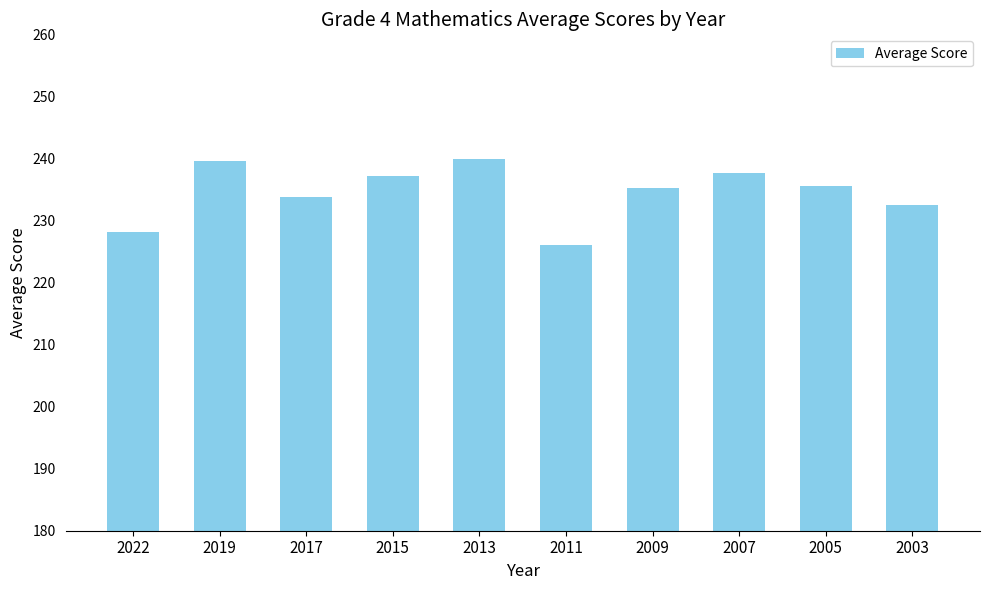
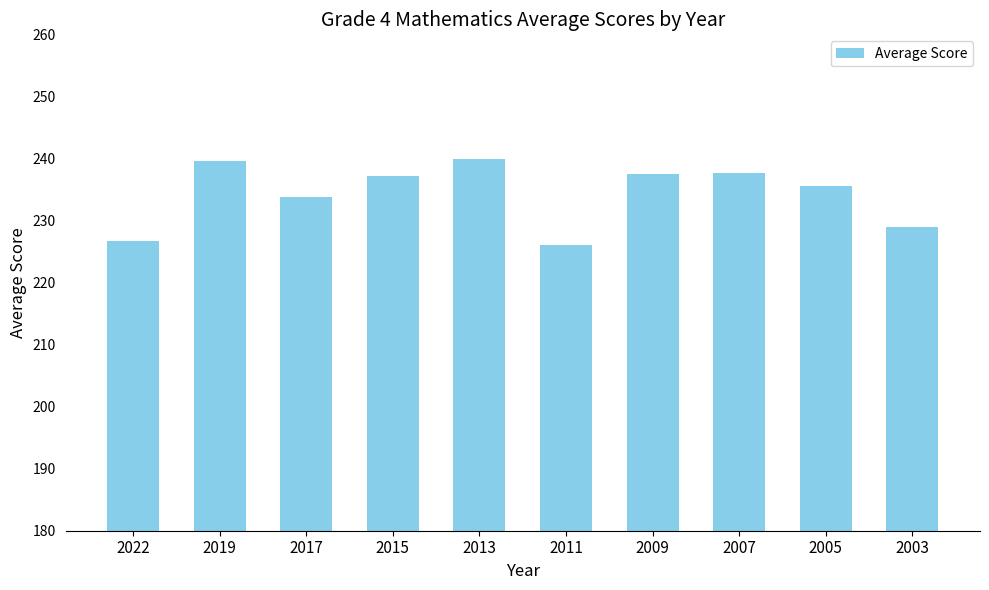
  {
-   "2022": 228,
+   "2022": 227,
    "2019": 240,
    "2017": 234,
    "2015": 237,
    "2013": 240,
    "2011": 226,
-   "2009": 235,
+   "2009": 238,
    "2007": 238,
    "2005": 236,
-   "2003": 232
+   "2003": 229
  }
